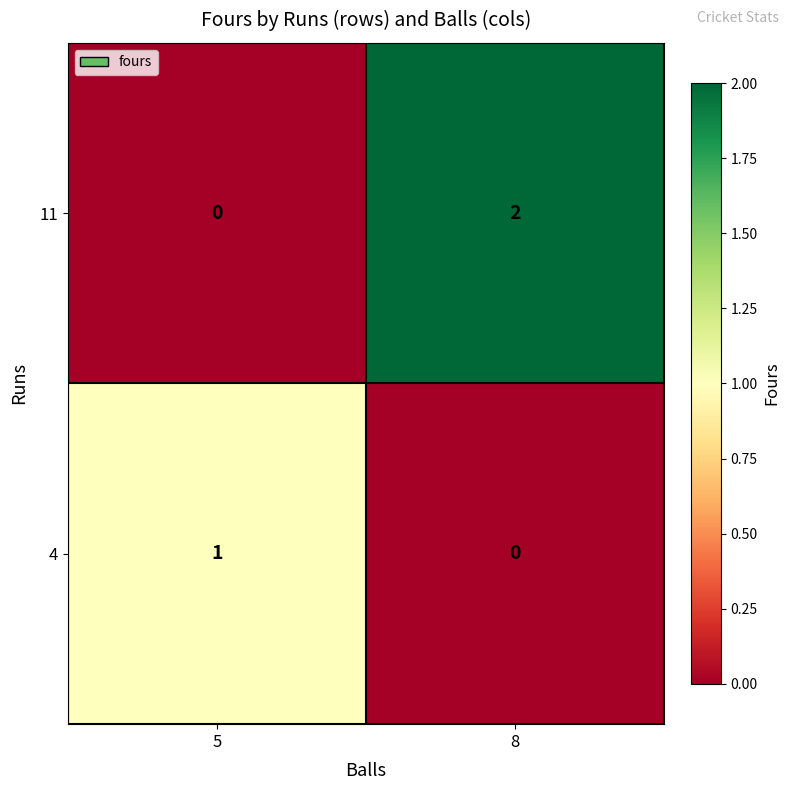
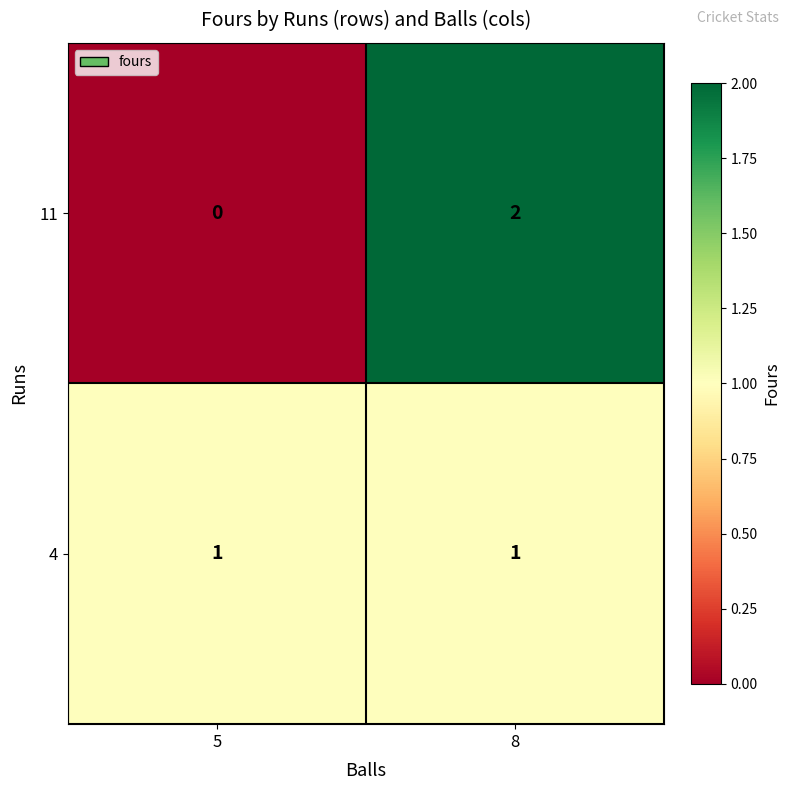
  {
    "11": {
      "5": 0,
      "8": 2
    },
    "4": {
      "5": 1,
-     "8": 0
+     "8": 1
    }
  }
